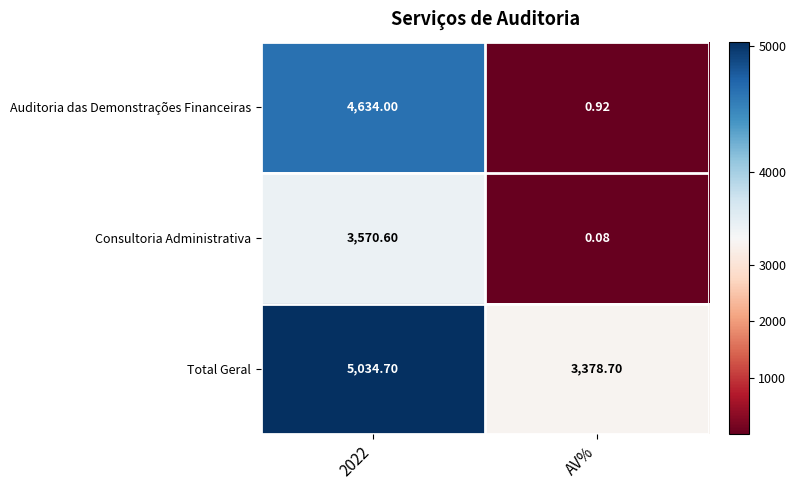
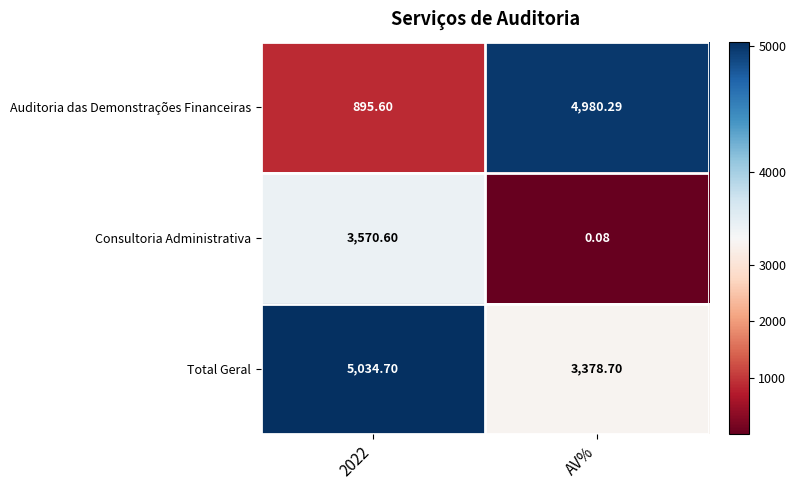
  {
    "Auditoria das Demonstrações Financeiras": {
-     "2022": "4,634.00",
-     "AV%": "0.92"
+     "2022": "895.60",
+     "AV%": "4,980.29"
    },
    "Consultoria Administrativa": {
      "2022": "3,570.60",
      "AV%": "0.08"
    },
    "Total Geral": {
      "2022": "5,034.70",
      "AV%": "3,378.70"
    }
  }
